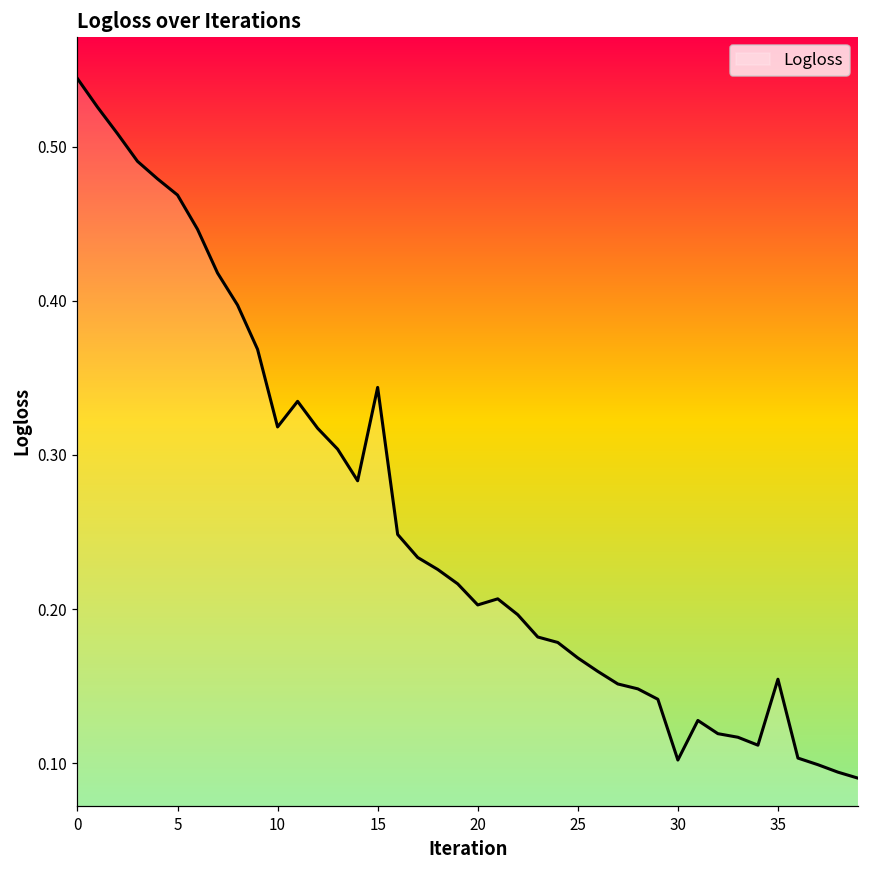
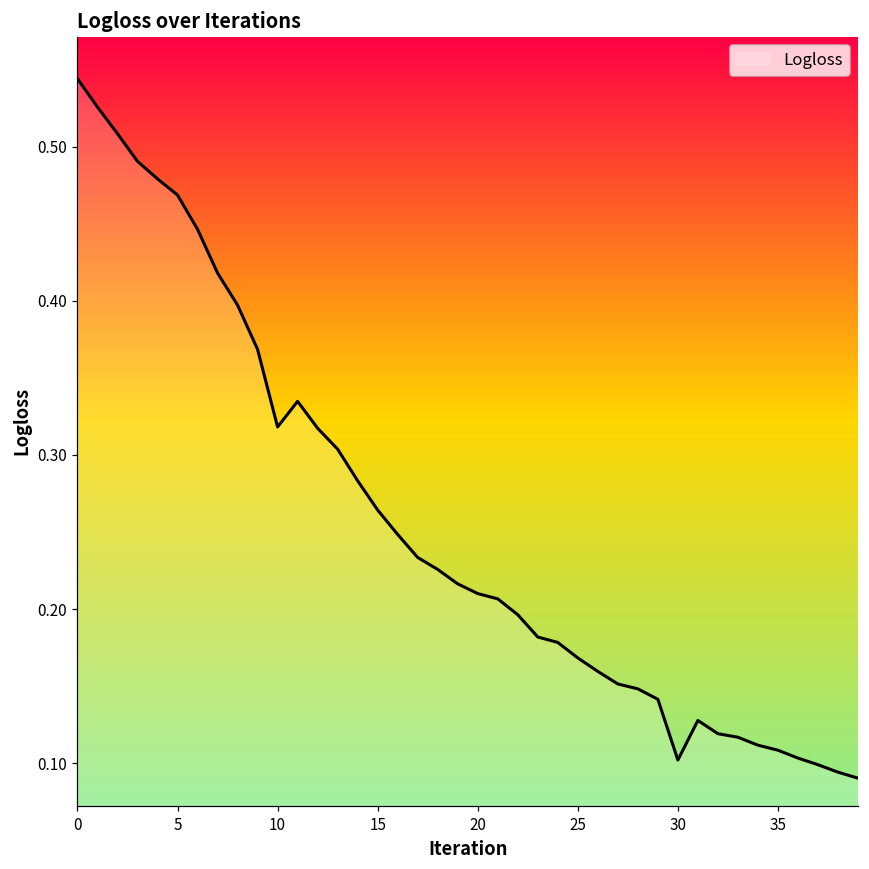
  {
    "0": 0.544,
    "5": 0.469,
    "10": 0.318,
-   "15": 0.344,
-   "20": 0.203,
+   "15": 0.264,
+   "20": 0.210,
    "25": 0.168,
    "30": 0.102,
-   "35": 0.155
+   "35": 0.108
  }
